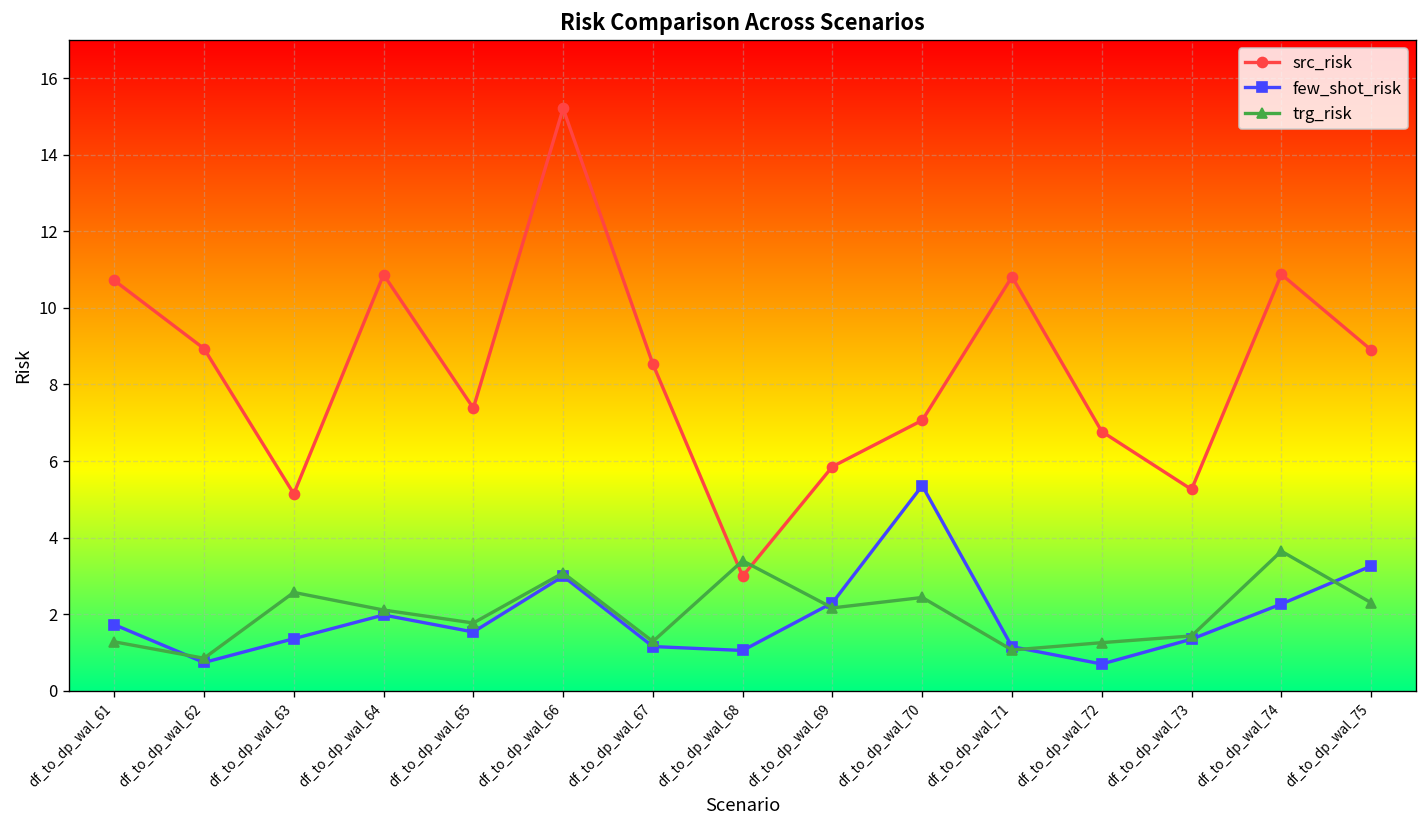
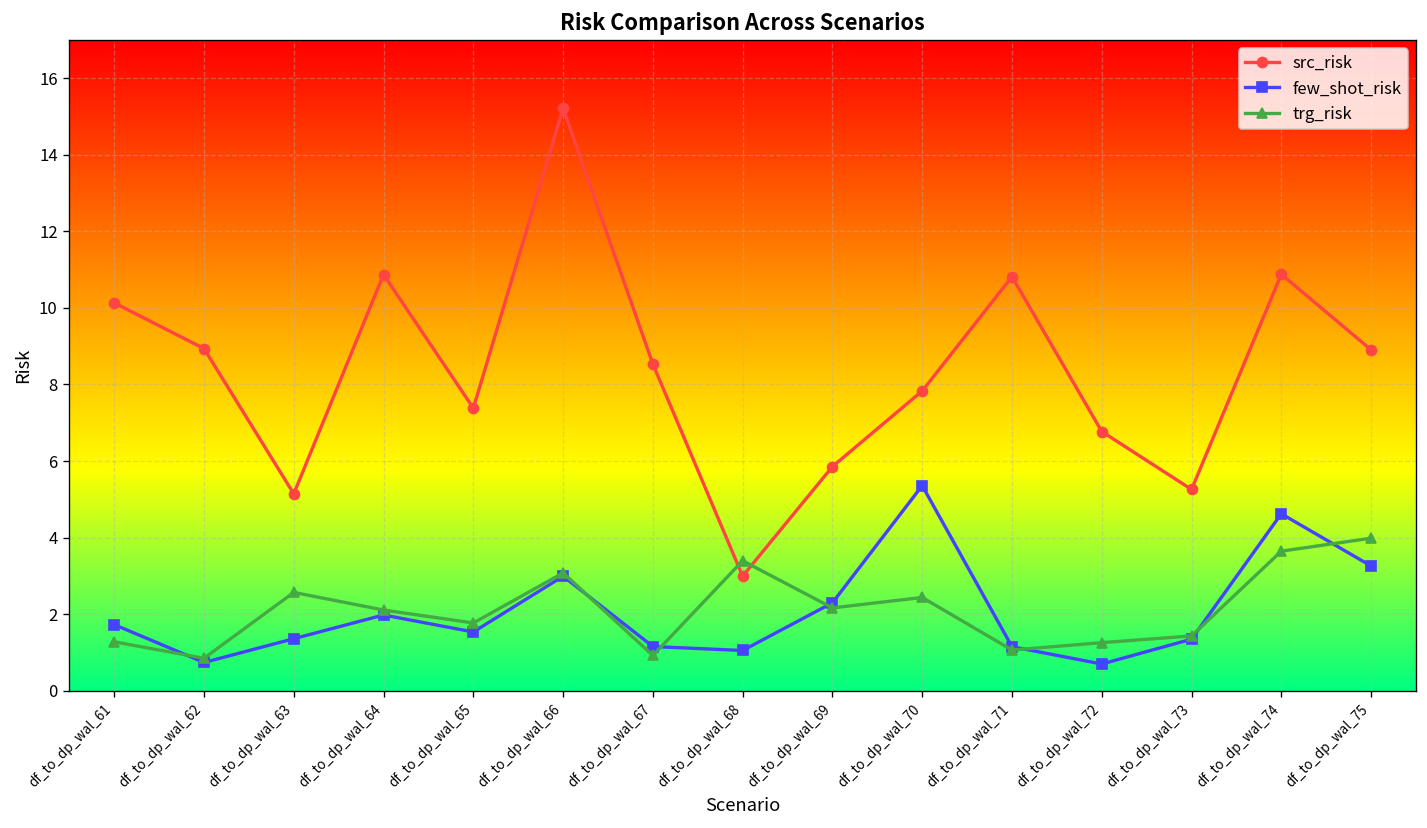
  {
    "src_risk": {
-     "df_to_dp_wal_61": 10.7,
+     "df_to_dp_wal_61": 10.1,
      "df_to_dp_wal_62": 8.9,
      "df_to_dp_wal_63": 5.1,
      "df_to_dp_wal_64": 10.9,
      "df_to_dp_wal_65": 7.4,
      "df_to_dp_wal_66": 15.2,
      "df_to_dp_wal_67": 8.5,
      "df_to_dp_wal_68": 3.0,
      "df_to_dp_wal_69": 5.9,
-     "df_to_dp_wal_70": 7.1,
+     "df_to_dp_wal_70": 7.8,
      "df_to_dp_wal_71": 10.8,
      "df_to_dp_wal_72": 6.8,
      "df_to_dp_wal_73": 5.3,
      "df_to_dp_wal_74": 10.9,
      "df_to_dp_wal_75": 8.9
    },
    "few_shot_risk": {
      "df_to_dp_wal_61": 1.7,
      "df_to_dp_wal_62": 0.7,
      "df_to_dp_wal_63": 1.4,
      "df_to_dp_wal_64": 2.0,
      "df_to_dp_wal_65": 1.5,
      "df_to_dp_wal_66": 3.0,
      "df_to_dp_wal_67": 1.2,
      "df_to_dp_wal_68": 1.1,
      "df_to_dp_wal_69": 2.3,
      "df_to_dp_wal_70": 5.4,
      "df_to_dp_wal_71": 1.1,
      "df_to_dp_wal_72": 0.7,
      "df_to_dp_wal_73": 1.3,
-     "df_to_dp_wal_74": 2.3,
+     "df_to_dp_wal_74": 4.6,
      "df_to_dp_wal_75": 3.3
    },
    "trg_risk": {
      "df_to_dp_wal_61": 1.3,
      "df_to_dp_wal_62": 0.8,
      "df_to_dp_wal_63": 2.6,
      "df_to_dp_wal_64": 2.1,
      "df_to_dp_wal_65": 1.8,
      "df_to_dp_wal_66": 3.1,
-     "df_to_dp_wal_67": 1.3,
+     "df_to_dp_wal_67": 0.9,
      "df_to_dp_wal_68": 3.4,
      "df_to_dp_wal_69": 2.2,
      "df_to_dp_wal_70": 2.4,
      "df_to_dp_wal_71": 1.1,
      "df_to_dp_wal_72": 1.3,
      "df_to_dp_wal_73": 1.4,
      "df_to_dp_wal_74": 3.6,
-     "df_to_dp_wal_75": 2.3
+     "df_to_dp_wal_75": 4.0
    }
  }
